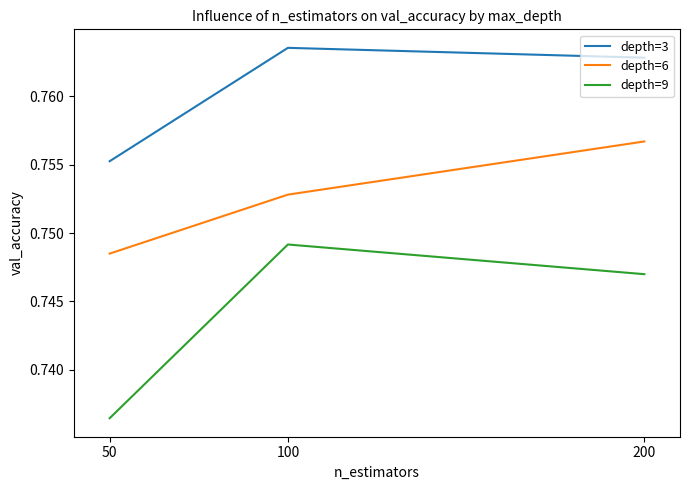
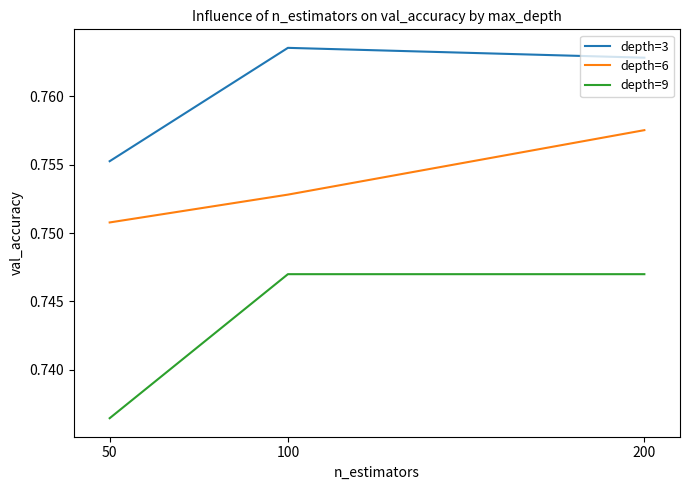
  {
    "depth=3": {
      "50": 0.7553,
      "100": 0.7636
    },
    "depth=6": {
-     "50": 0.7485,
+     "50": 0.7508,
      "100": 0.7528,
-     "200": 0.7567
+     "200": 0.7575
    },
    "depth=9": {
      "50": 0.7364,
-     "100": 0.7492,
+     "100": 0.7470,
      "200": 0.7470
    }
  }
